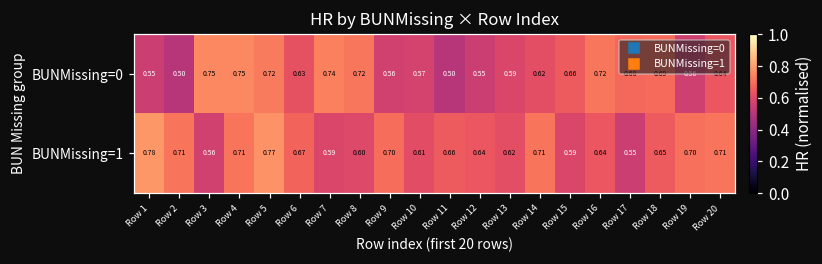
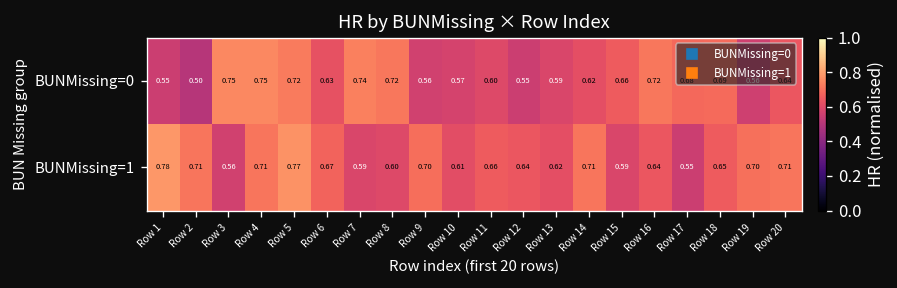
  {
    "BUNMissing=0": {
      "Row 1": 0.55,
      "Row 2": 0.50,
      "Row 3": 0.75,
      "Row 4": 0.75,
      "Row 5": 0.72,
      "Row 6": 0.63,
      "Row 7": 0.74,
      "Row 8": 0.72,
      "Row 9": 0.56,
      "Row 10": 0.57,
-     "Row 11": 0.50,
+     "Row 11": 0.60,
      "Row 12": 0.55,
      "Row 13": 0.59,
      "Row 14": 0.62,
      "Row 15": 0.66,
      "Row 16": 0.72
    },
    "BUNMissing=1": {
      "Row 1": 0.78,
      "Row 2": 0.71,
      "Row 3": 0.56,
      "Row 4": 0.71,
      "Row 5": 0.77,
      "Row 6": 0.67,
      "Row 7": 0.59,
      "Row 8": 0.60,
      "Row 9": 0.70,
      "Row 10": 0.61,
      "Row 11": 0.66,
      "Row 12": 0.64,
      "Row 13": 0.62,
      "Row 14": 0.71,
      "Row 15": 0.59,
      "Row 16": 0.64,
      "Row 17": 0.55,
      "Row 18": 0.65,
      "Row 19": 0.70,
      "Row 20": 0.71
    }
  }
